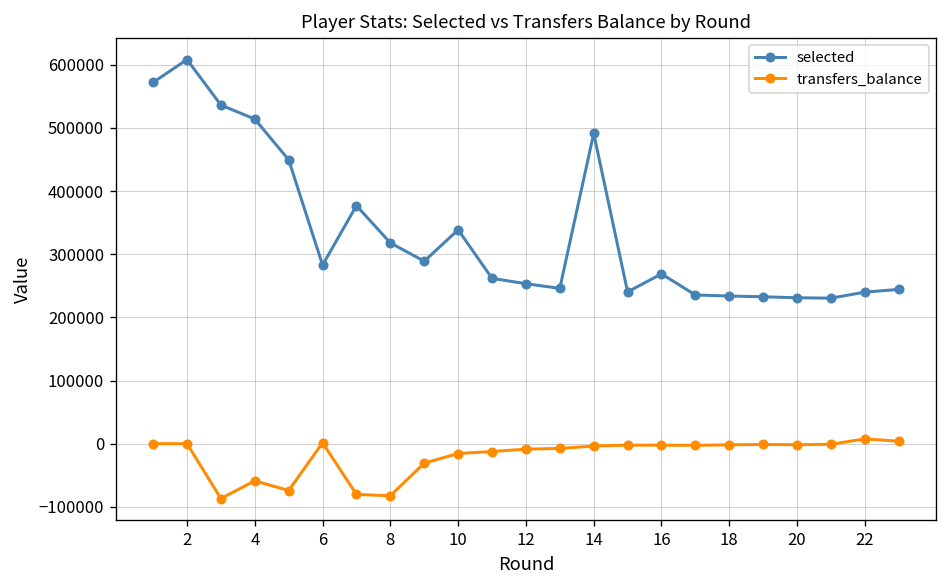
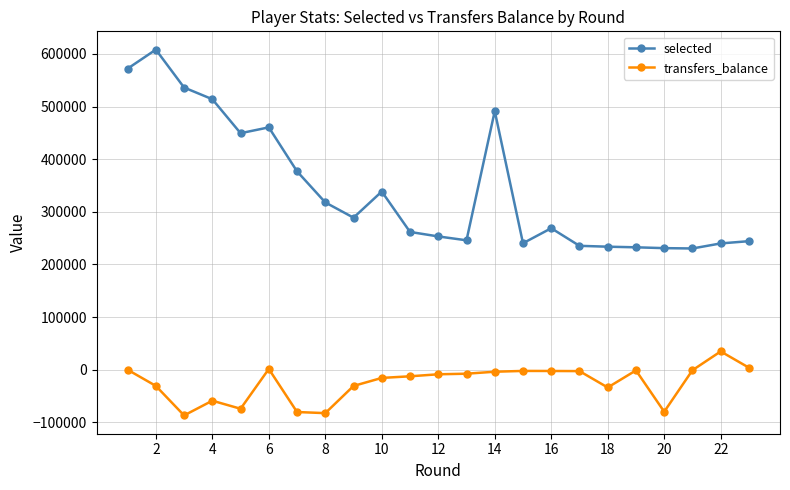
  {
    "selected": {
      "2": 610000,
      "4": 510000,
-     "6": 280000,
+     "6": 460000,
      "8": 320000,
      "10": 340000,
      "12": 250000,
      "14": 490000,
      "16": 270000,
      "18": 230000,
      "20": 230000,
      "22": 240000
    },
    "transfers_balance": {
-     "2": 0,
+     "2": -30000,
      "4": -60000,
      "6": 0,
      "8": -80000,
      "10": -20000,
      "12": -10000,
      "14": 0,
      "16": 0,
-     "18": 0,
-     "20": 0,
-     "22": 10000
+     "18": -30000,
+     "20": -80000,
+     "22": 30000
    }
  }
